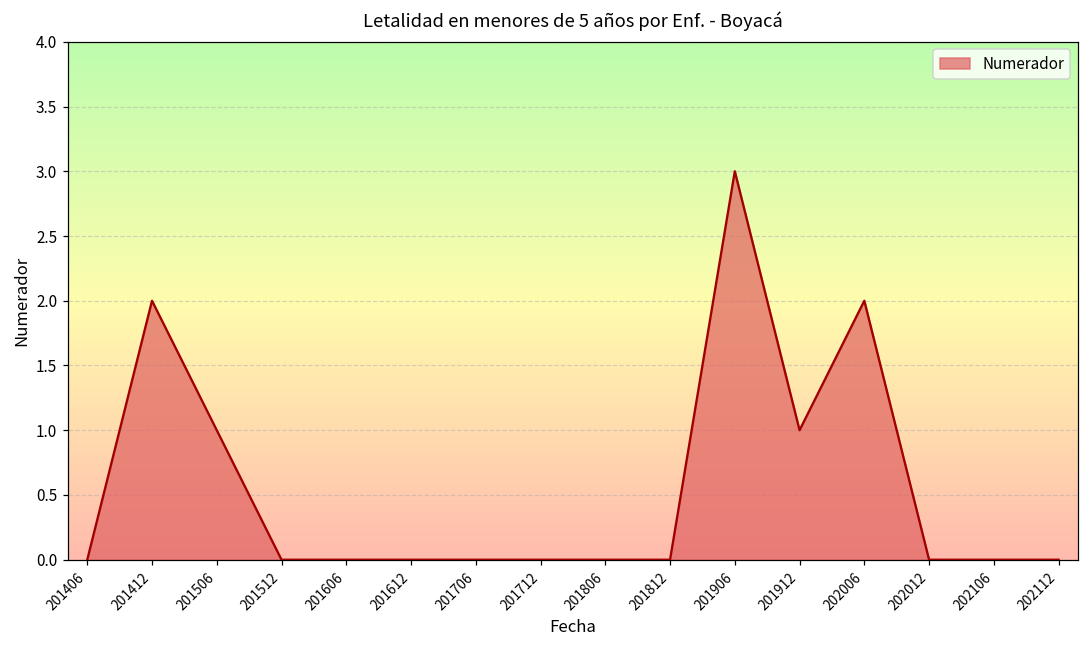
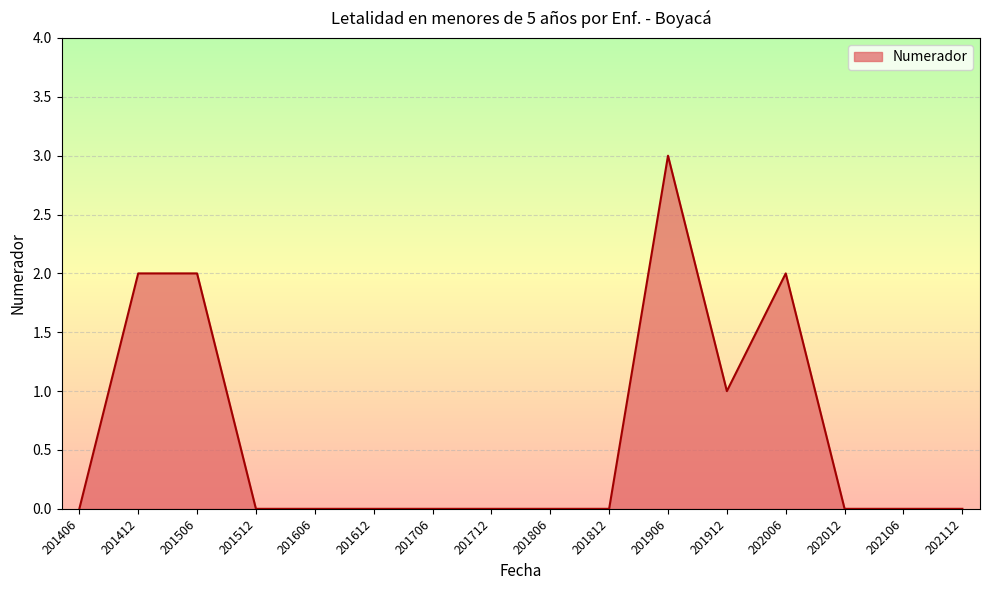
  {
    "201406": 0,
    "201412": 2,
-   "201506": 1,
+   "201506": 2,
    "201512": 0,
    "201606": 0,
    "201612": 0,
    "201706": 0,
    "201712": 0,
    "201806": 0,
    "201812": 0,
    "201906": 3,
    "201912": 1,
    "202006": 2,
    "202012": 0,
    "202106": 0,
    "202112": 0
  }
